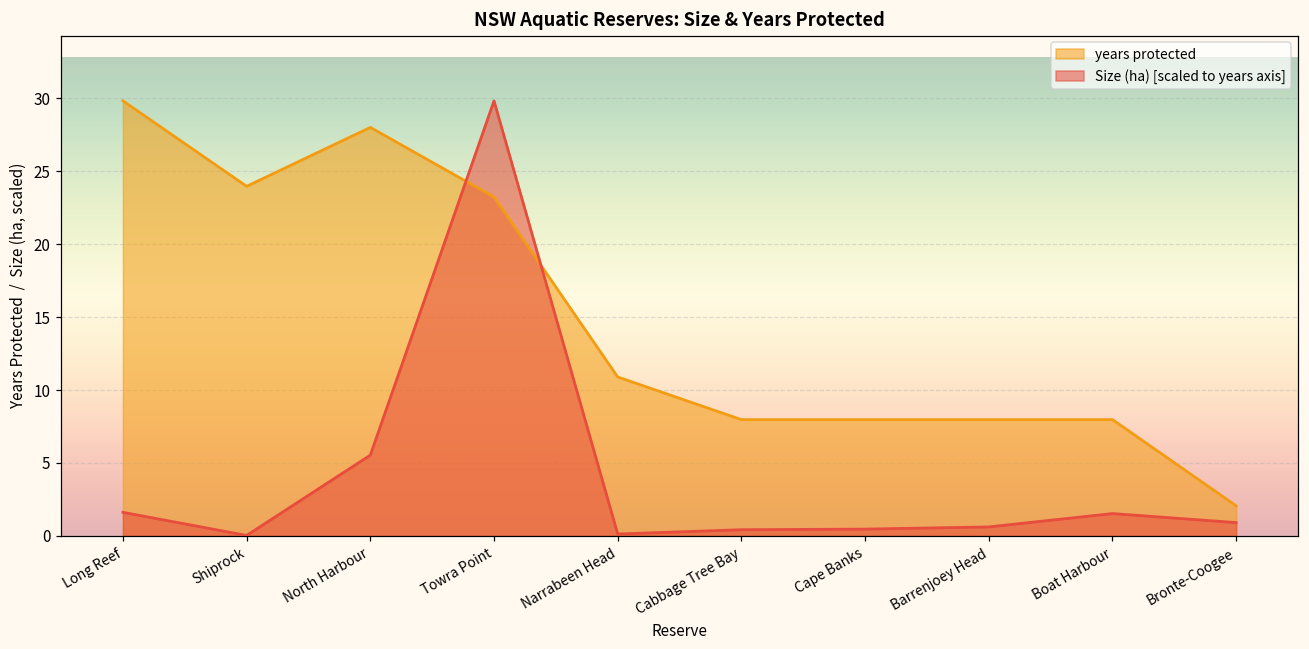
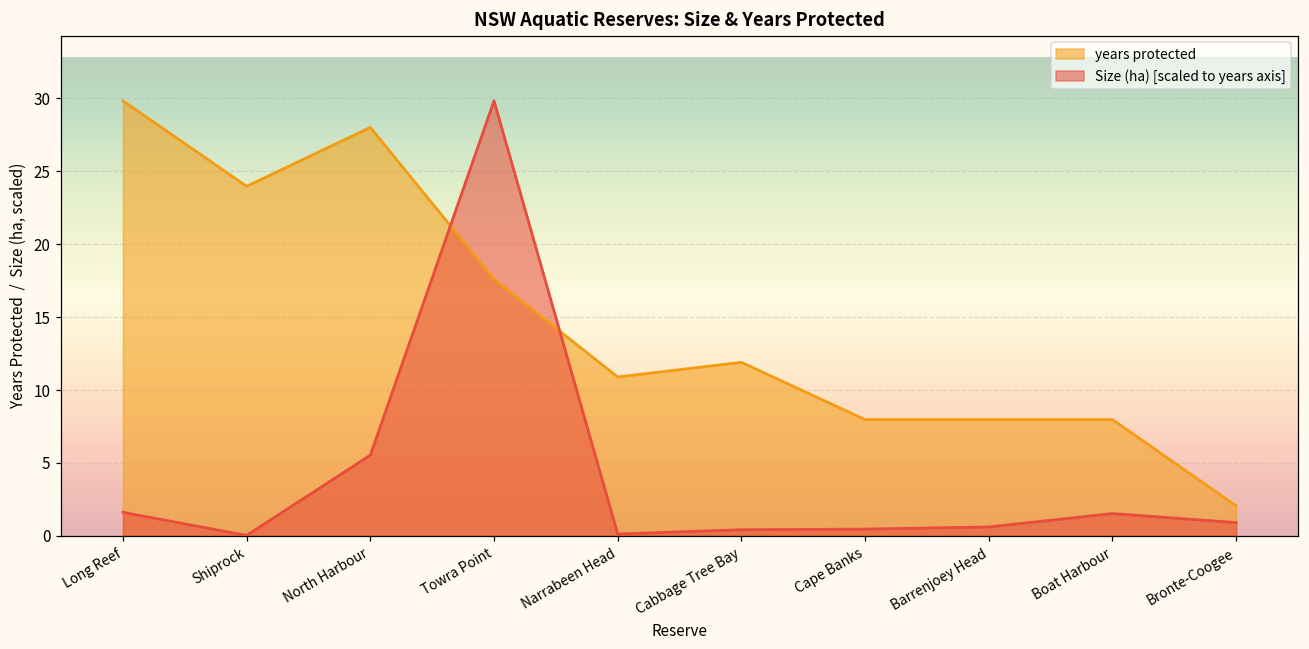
  {
    "years protected": {
      "Long Reef": 29.8,
      "Shiprock": 24.0,
      "North Harbour": 28.0,
-     "Towra Point": 23.2,
+     "Towra Point": 17.6,
      "Narrabeen Head": 10.9,
-     "Cabbage Tree Bay": 8.0,
+     "Cabbage Tree Bay": 11.9,
      "Cape Banks": 8.0,
      "Barrenjoey Head": 8.0,
      "Boat Harbour": 8.0,
      "Bronte-Coogee": 2.1
    },
    "Size (ha) [scaled to years axis]": {
      "Long Reef": 1.6,
      "Shiprock": 0.0,
      "North Harbour": 5.5,
      "Towra Point": 29.8,
      "Narrabeen Head": 0.1,
      "Cabbage Tree Bay": 0.4,
      "Cape Banks": 0.5,
      "Barrenjoey Head": 0.6,
      "Boat Harbour": 1.5,
      "Bronte-Coogee": 0.9
    }
  }
